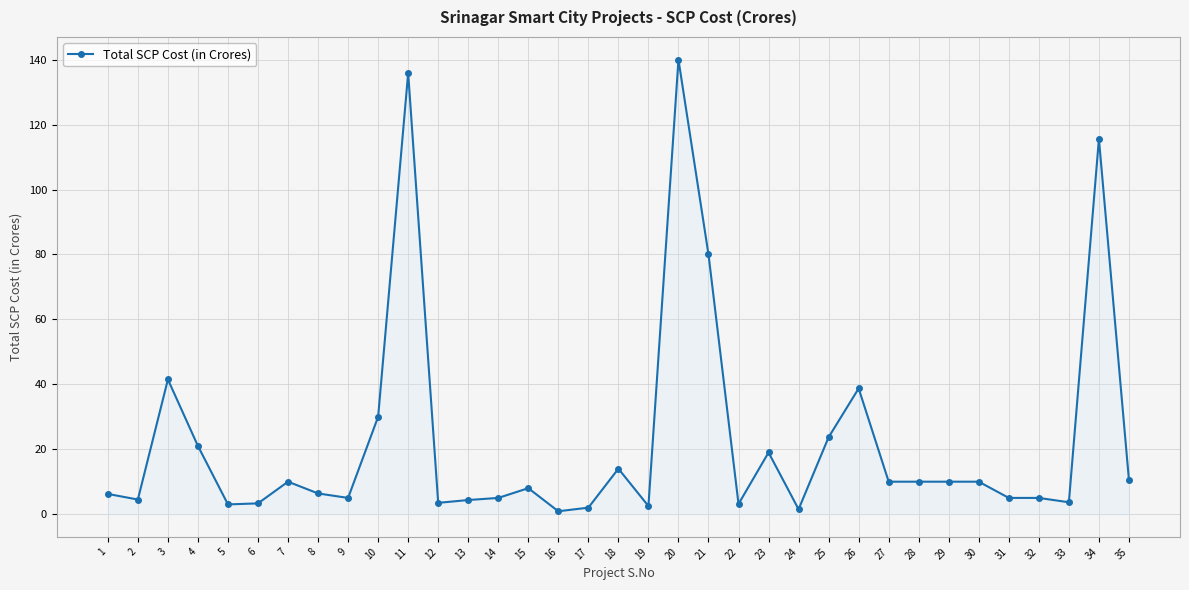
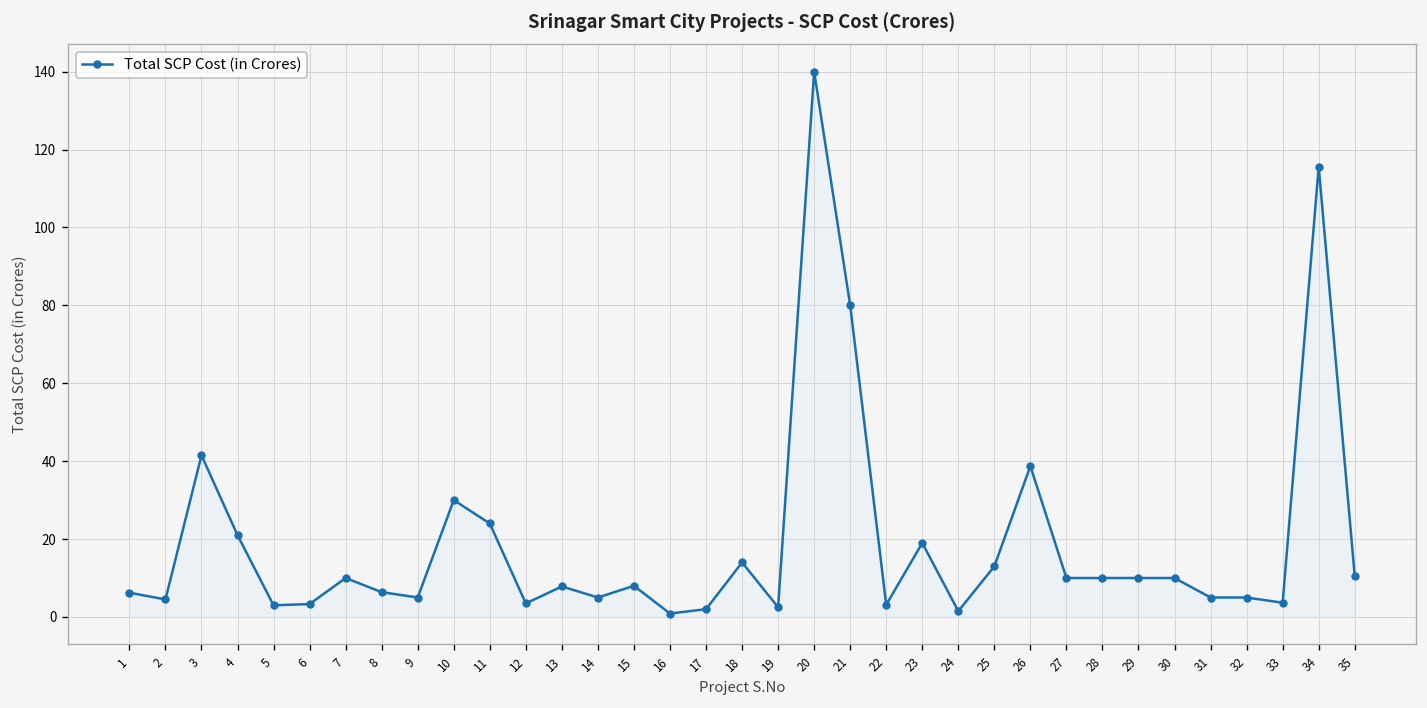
  {
    "1": 6,
    "2": 5,
    "3": 42,
    "4": 21,
    "5": 3,
    "6": 3,
    "7": 10,
    "8": 6,
    "9": 5,
    "10": 30,
-   "11": 136,
+   "11": 24,
    "12": 3,
-   "13": 4,
+   "13": 8,
    "14": 5,
    "15": 8,
    "16": 1,
    "17": 2,
    "18": 14,
    "19": 3,
    "20": 140,
    "21": 80,
    "22": 3,
    "23": 19,
    "24": 2,
-   "25": 24,
+   "25": 13,
    "26": 39,
    "27": 10,
    "28": 10,
    "29": 10,
    "30": 10,
    "31": 5,
    "32": 5,
    "33": 4,
    "34": 116,
    "35": 11
  }
